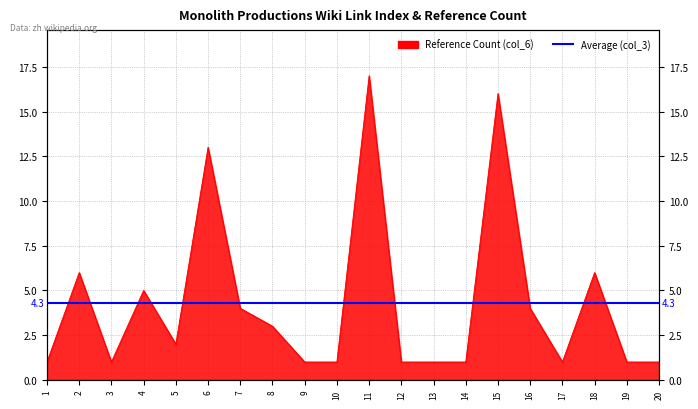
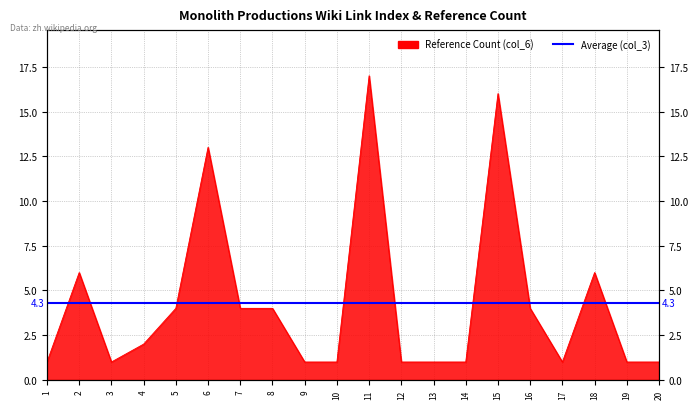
  {
    "1": 1,
    "2": 6,
    "3": 1,
-   "4": 5,
-   "5": 2,
+   "4": 2,
+   "5": 4,
    "6": 13,
    "7": 4,
-   "8": 3,
+   "8": 4,
    "9": 1,
    "10": 1,
    "11": 17,
    "12": 1,
    "13": 1,
    "14": 1,
    "15": 16,
    "16": 4,
    "17": 1,
    "18": 6,
    "19": 1,
    "20": 1
  }
